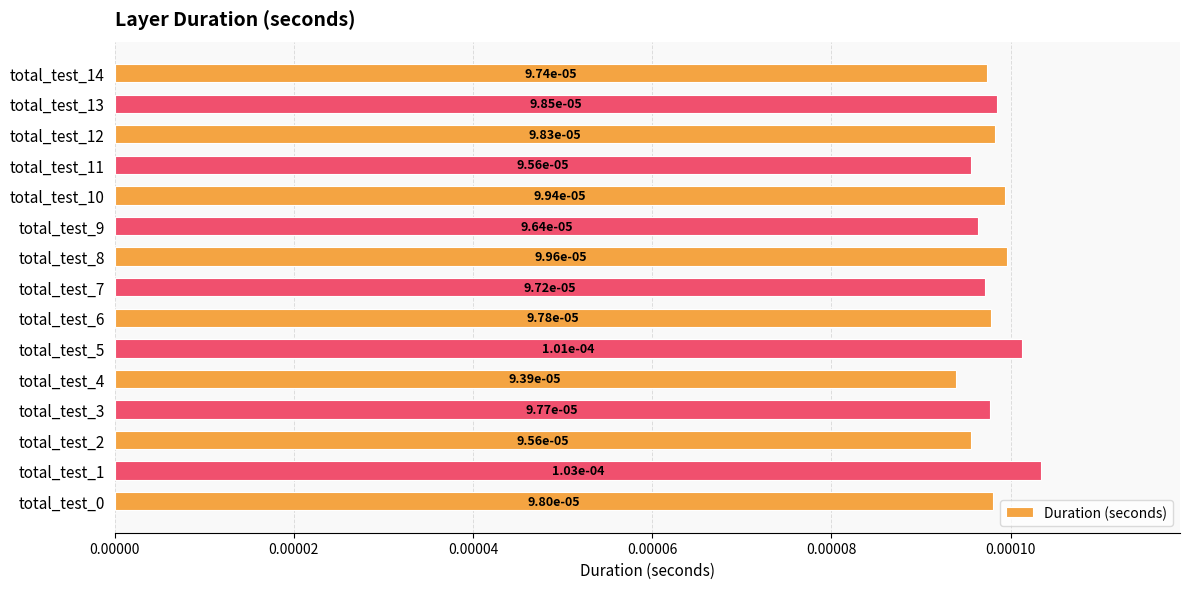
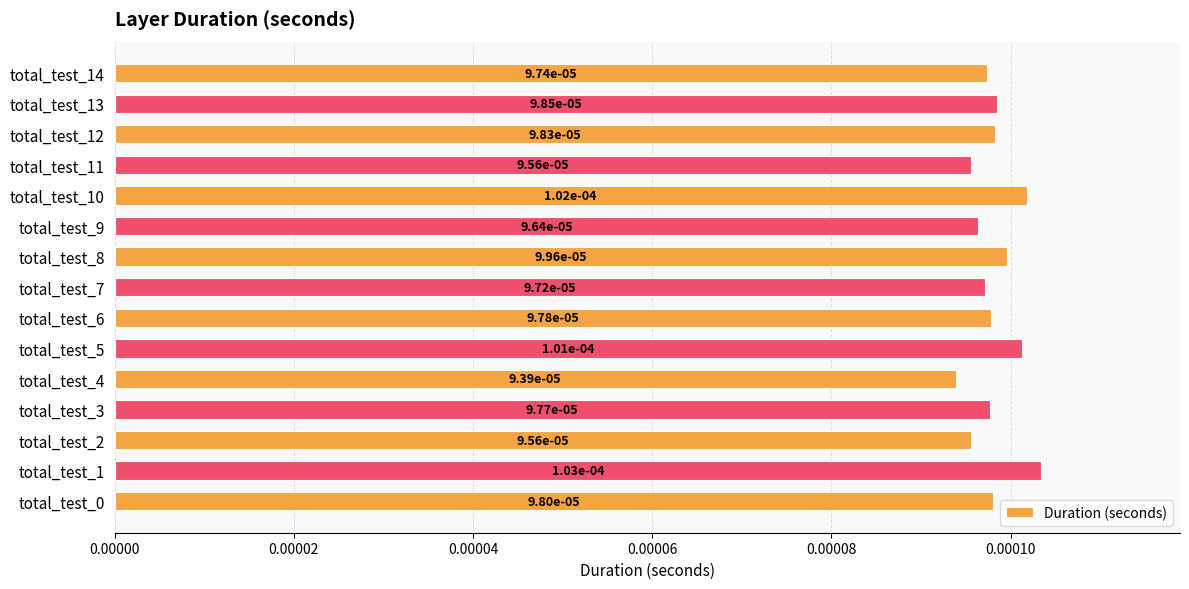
  {
    "total_test_14": "9.74e-05",
    "total_test_13": "9.85e-05",
    "total_test_12": "9.83e-05",
    "total_test_11": "9.56e-05",
-   "total_test_10": "9.94e-05",
+   "total_test_10": "1.02e-04",
    "total_test_9": "9.64e-05",
    "total_test_8": "9.96e-05",
    "total_test_7": "9.72e-05",
    "total_test_6": "9.78e-05",
    "total_test_5": "1.01e-04",
    "total_test_4": "9.39e-05",
    "total_test_3": "9.77e-05",
    "total_test_2": "9.56e-05",
    "total_test_1": "1.03e-04",
    "total_test_0": "9.80e-05"
  }
